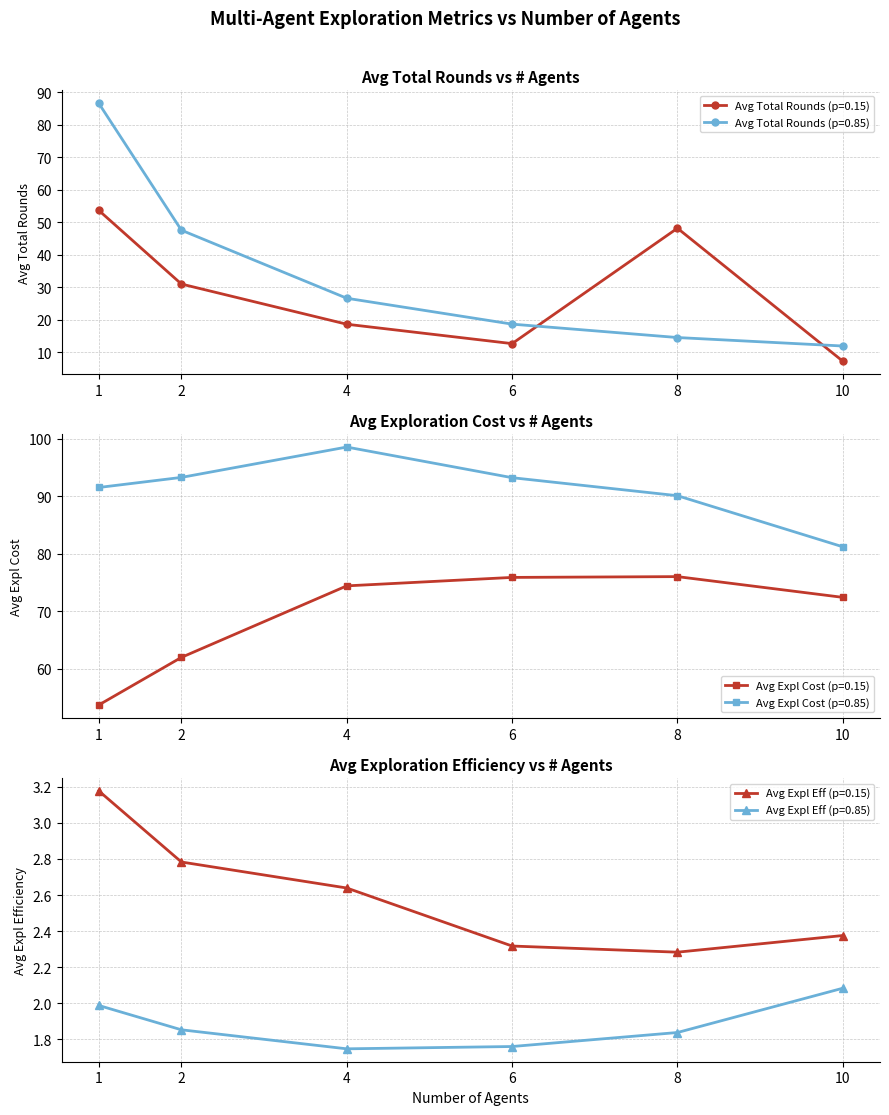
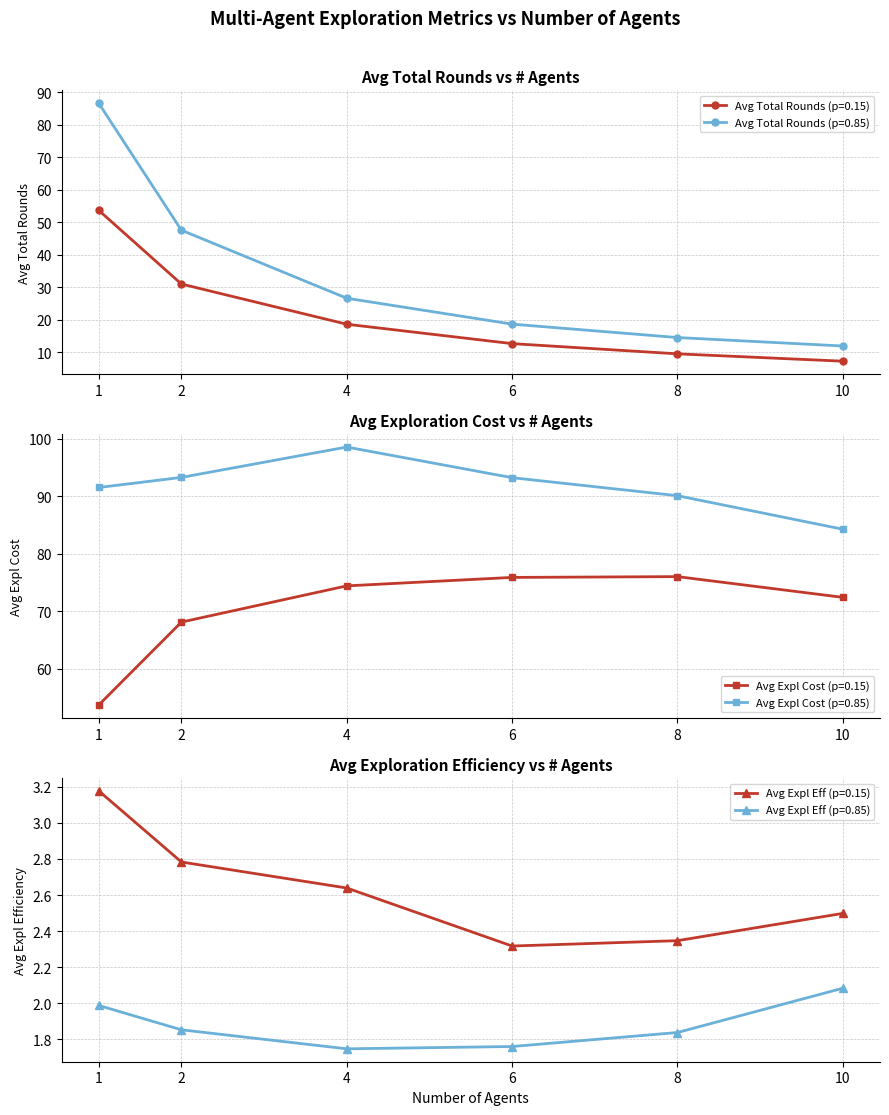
  {
    "Avg Total Rounds vs # Agents": {
      "Avg Total Rounds (p=0.15)": {
        "1": 54,
        "2": 31,
        "4": 19,
        "6": 13,
-       "8": 48,
+       "8": 10,
        "10": 7
      },
      "Avg Total Rounds (p=0.85)": {
        "1": 87,
        "2": 48,
        "4": 27,
        "6": 19,
        "8": 15,
        "10": 12
      }
    },
    "Avg Exploration Cost vs # Agents": {
      "Avg Expl Cost (p=0.15)": {
        "1": 54,
-       "2": 62,
+       "2": 68,
        "4": 74,
        "6": 76,
        "8": 76,
        "10": 72
      },
      "Avg Expl Cost (p=0.85)": {
        "1": 92,
        "2": 93,
        "4": 99,
        "6": 93,
        "8": 90,
-       "10": 81
+       "10": 84
      }
    },
    "Avg Exploration Efficiency vs # Agents": {
      "Avg Expl Eff (p=0.15)": {
        "1": 3.18,
        "2": 2.78,
        "4": 2.64,
        "6": 2.32,
-       "8": 2.28,
-       "10": 2.38
+       "8": 2.35,
+       "10": 2.50
      },
      "Avg Expl Eff (p=0.85)": {
        "1": 1.99,
        "2": 1.85,
        "4": 1.75,
        "6": 1.76,
        "8": 1.84,
        "10": 2.08
      }
    }
  }
